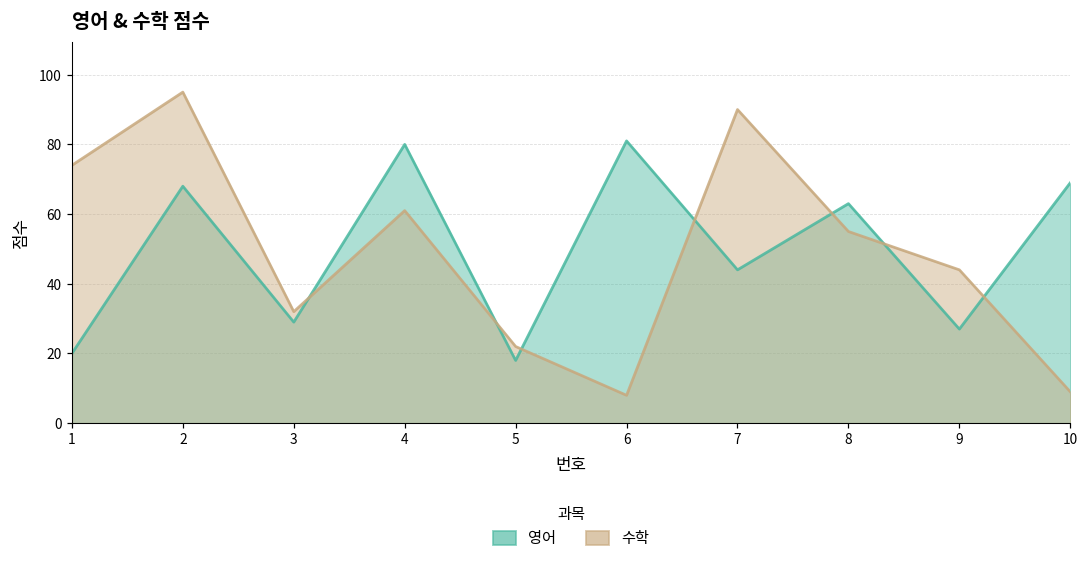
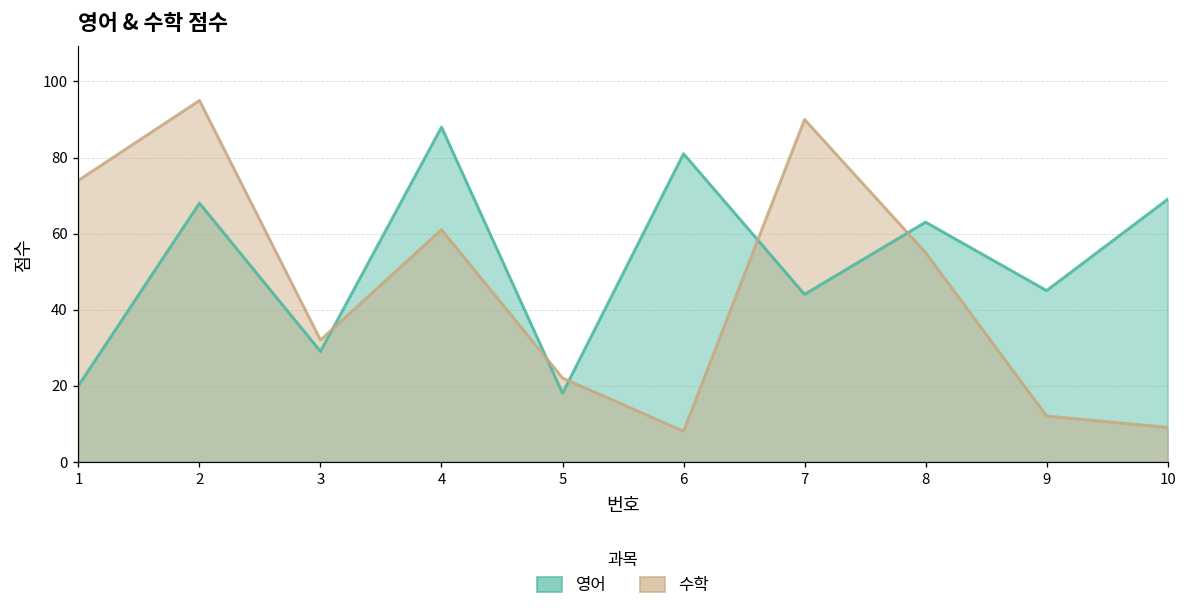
  {
    "영어": {
      "1": 20,
      "2": 68,
      "3": 29,
-     "4": 80,
+     "4": 88,
      "5": 18,
      "6": 81,
      "7": 44,
      "8": 63,
-     "9": 27,
+     "9": 45,
      "10": 69
    },
    "수학": {
      "1": 74,
      "2": 95,
      "3": 32,
      "4": 61,
      "5": 22,
      "6": 8,
      "7": 90,
      "8": 55,
-     "9": 44,
+     "9": 12,
      "10": 9
    }
  }
